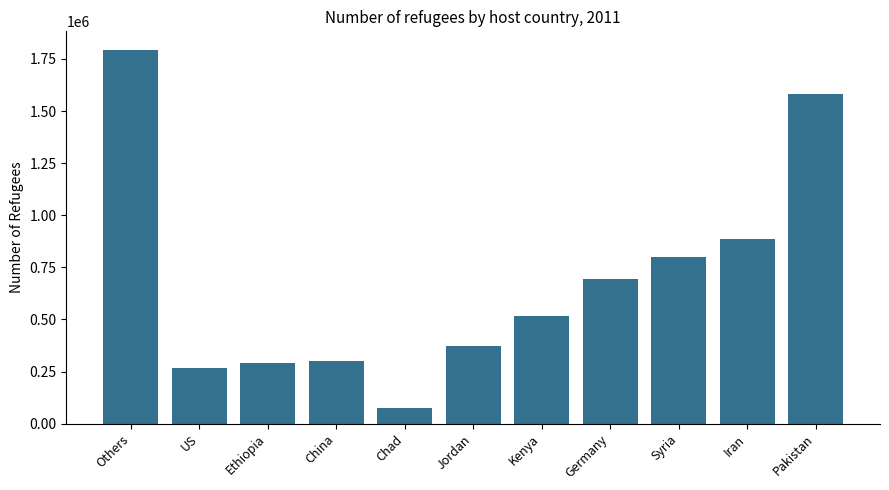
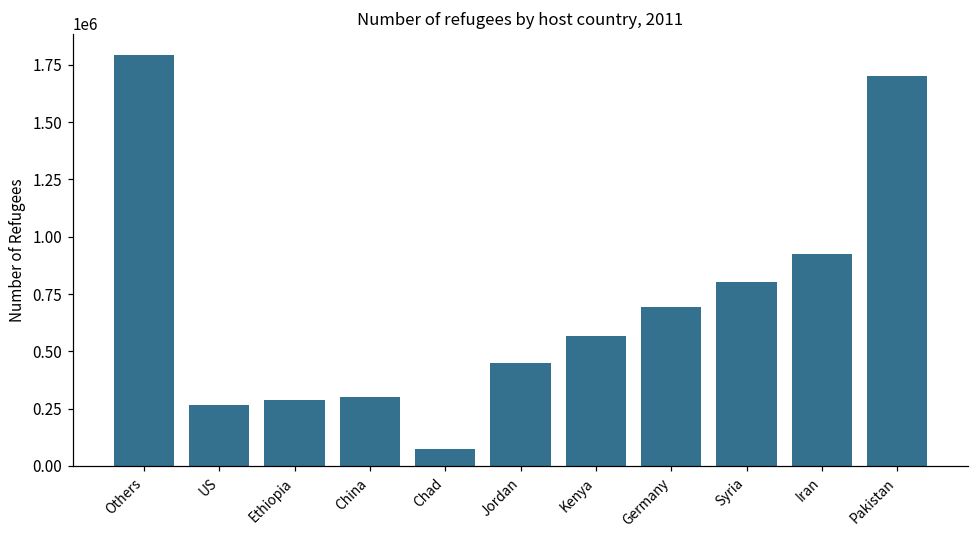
  {
    "Others": 1790000,
    "US": 260000,
    "Ethiopia": 290000,
    "China": 300000,
    "Chad": 70000,
-   "Jordan": 370000,
-   "Kenya": 510000,
+   "Jordan": 450000,
+   "Kenya": 570000,
    "Germany": 690000,
    "Syria": 800000,
-   "Iran": 890000,
-   "Pakistan": 1580000
+   "Iran": 930000,
+   "Pakistan": 1700000
  }
